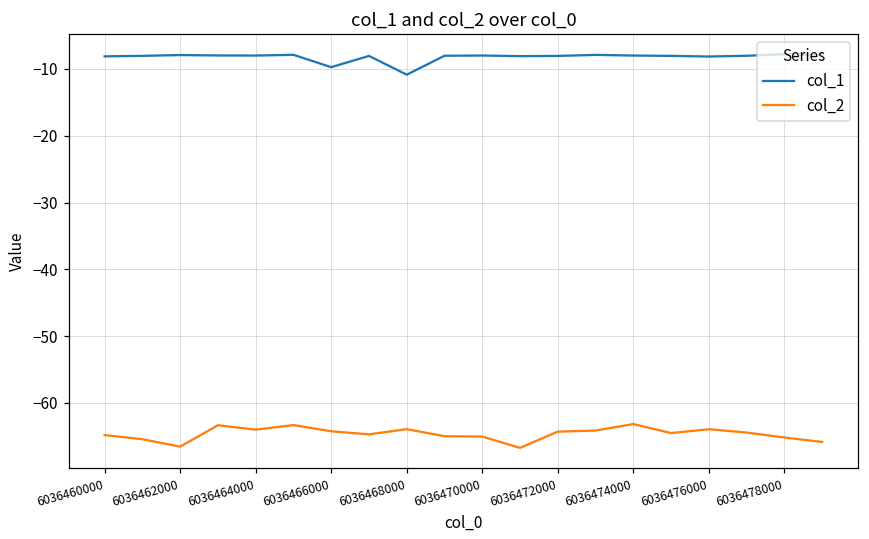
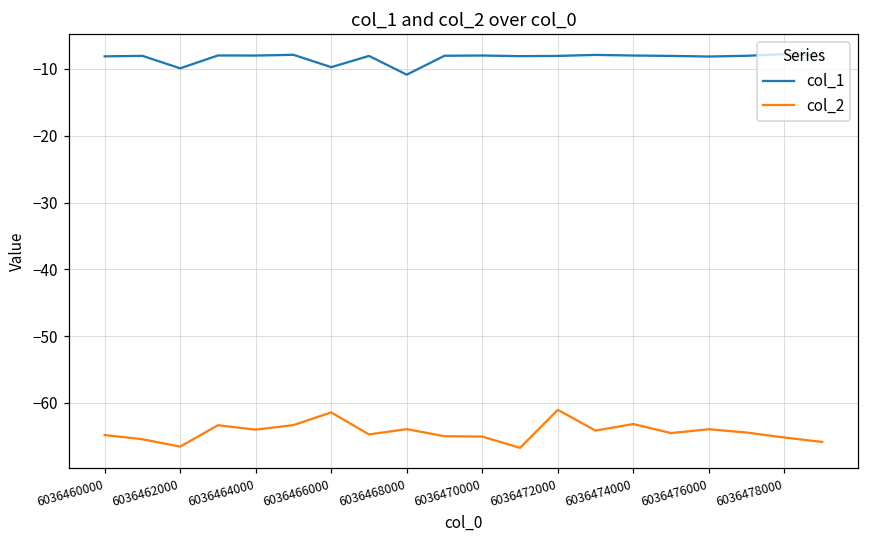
  {
    "col_1": {
      "6036460000": -8,
-     "6036462000": -8,
+     "6036462000": -10,
      "6036464000": -8,
      "6036466000": -10,
      "6036468000": -11,
      "6036470000": -8,
      "6036472000": -8,
      "6036474000": -8,
      "6036476000": -8
    },
    "col_2": {
      "6036460000": -65,
      "6036462000": -67,
      "6036464000": -64,
-     "6036466000": -64,
+     "6036466000": -61,
      "6036468000": -64,
      "6036470000": -65,
-     "6036472000": -64,
+     "6036472000": -61,
      "6036474000": -63,
      "6036476000": -64,
      "6036478000": -65
    }
  }
